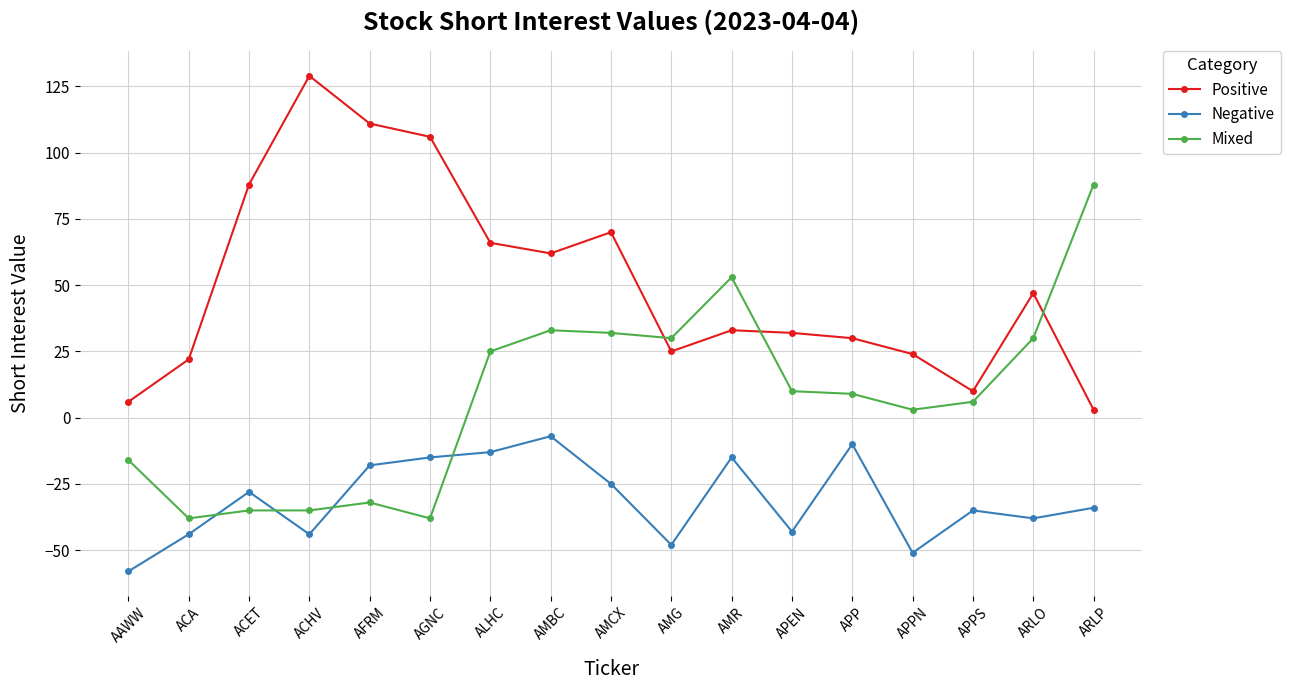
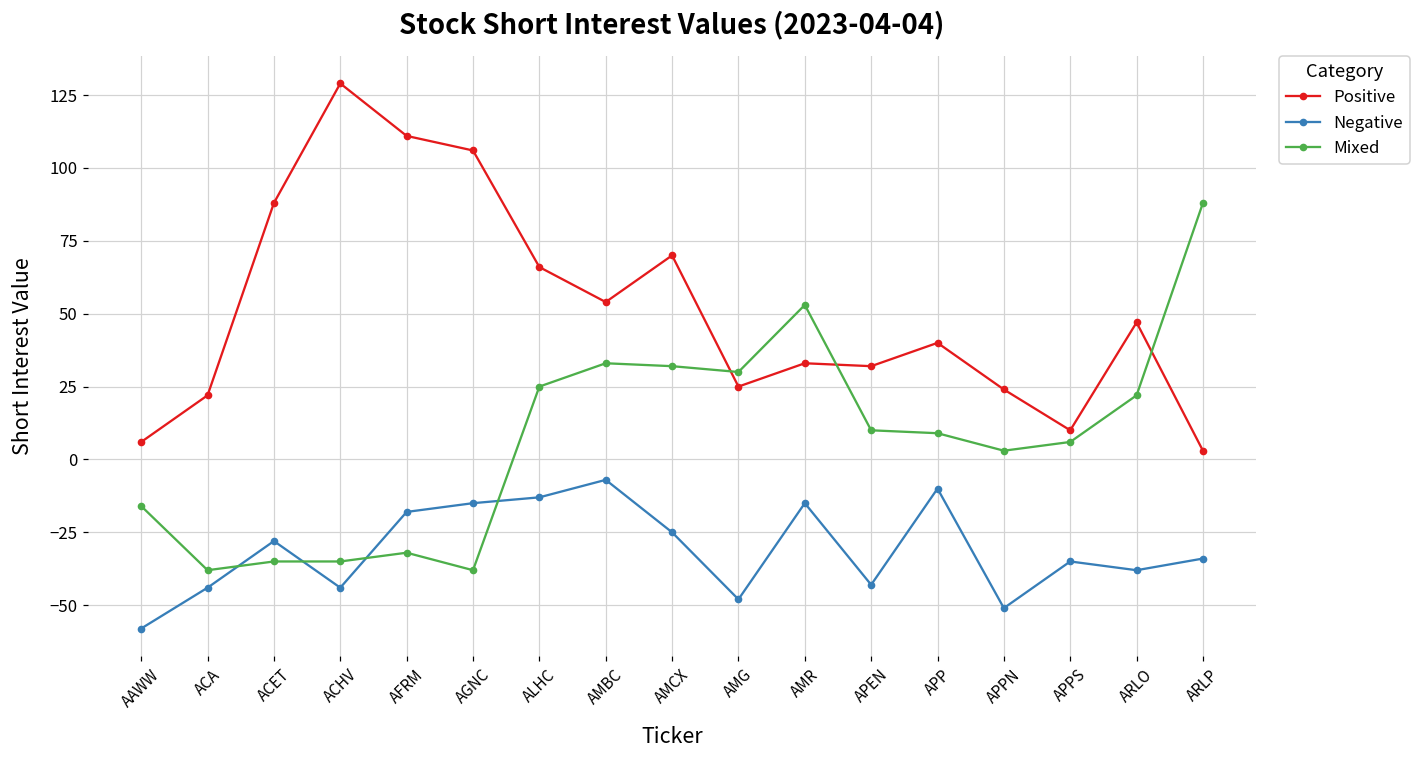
  {
    "Positive": {
      "AAWW": 6,
      "ACA": 22,
      "ACET": 88,
      "ACHV": 129,
      "AFRM": 111,
      "AGNC": 106,
      "ALHC": 66,
-     "AMBC": 62,
+     "AMBC": 54,
      "AMCX": 70,
      "AMG": 25,
      "AMR": 33,
      "APEN": 32,
-     "APP": 30,
+     "APP": 40,
      "APPN": 24,
      "APPS": 10,
      "ARLO": 47,
      "ARLP": 3
    },
    "Negative": {
      "AAWW": -58,
      "ACA": -44,
      "ACET": -28,
      "ACHV": -44,
      "AFRM": -18,
      "AGNC": -15,
      "ALHC": -13,
      "AMBC": -7,
      "AMCX": -25,
      "AMG": -48,
      "AMR": -15,
      "APEN": -43,
      "APP": -10,
      "APPN": -51,
      "APPS": -35,
      "ARLO": -38,
      "ARLP": -34
    },
    "Mixed": {
      "AAWW": -16,
      "ACA": -38,
      "ACET": -35,
      "ACHV": -35,
      "AFRM": -32,
      "AGNC": -38,
      "ALHC": 25,
      "AMBC": 33,
      "AMCX": 32,
      "AMG": 30,
      "AMR": 53,
      "APEN": 10,
      "APP": 9,
      "APPN": 3,
      "APPS": 6,
-     "ARLO": 30,
+     "ARLO": 22,
      "ARLP": 88
    }
  }
